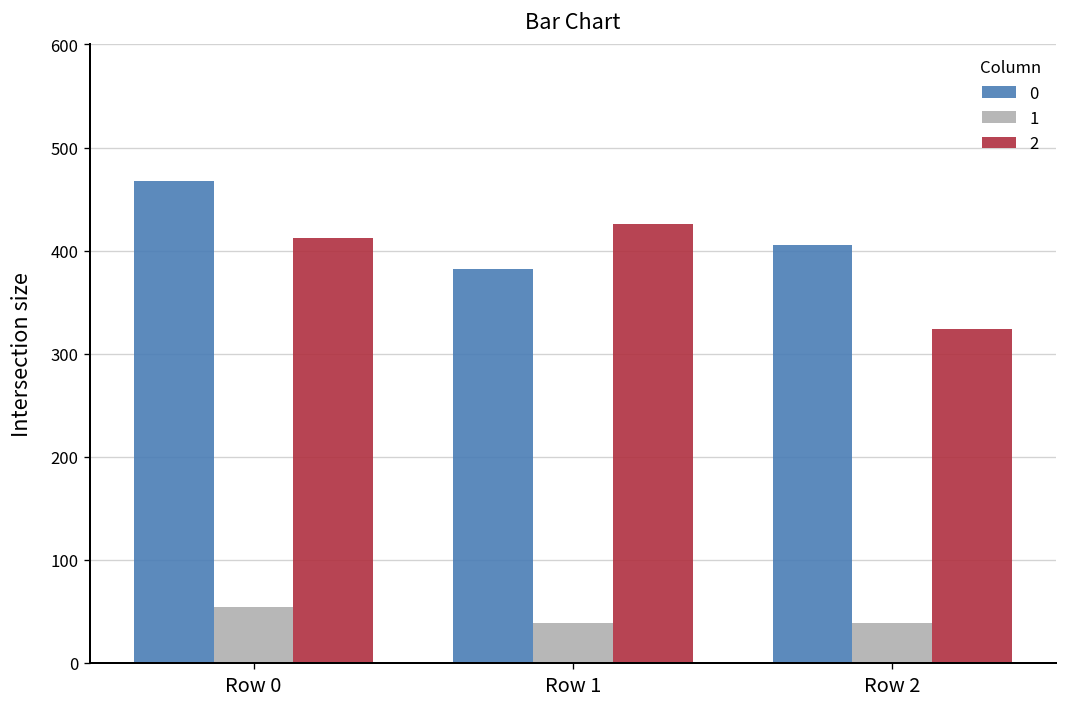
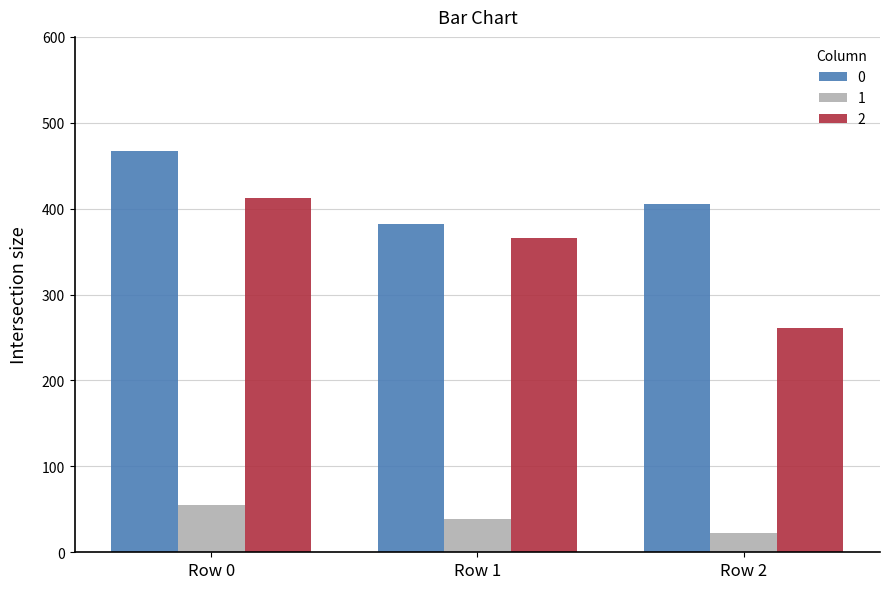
  {
    "0": {
      "Row 0": 470,
      "Row 1": 380,
      "Row 2": 410
    },
    "1": {
      "Row 0": 50,
      "Row 1": 40,
-     "Row 2": 40
+     "Row 2": 20
    },
    "2": {
      "Row 0": 410,
-     "Row 1": 430,
-     "Row 2": 320
+     "Row 1": 370,
+     "Row 2": 260
    }
  }
